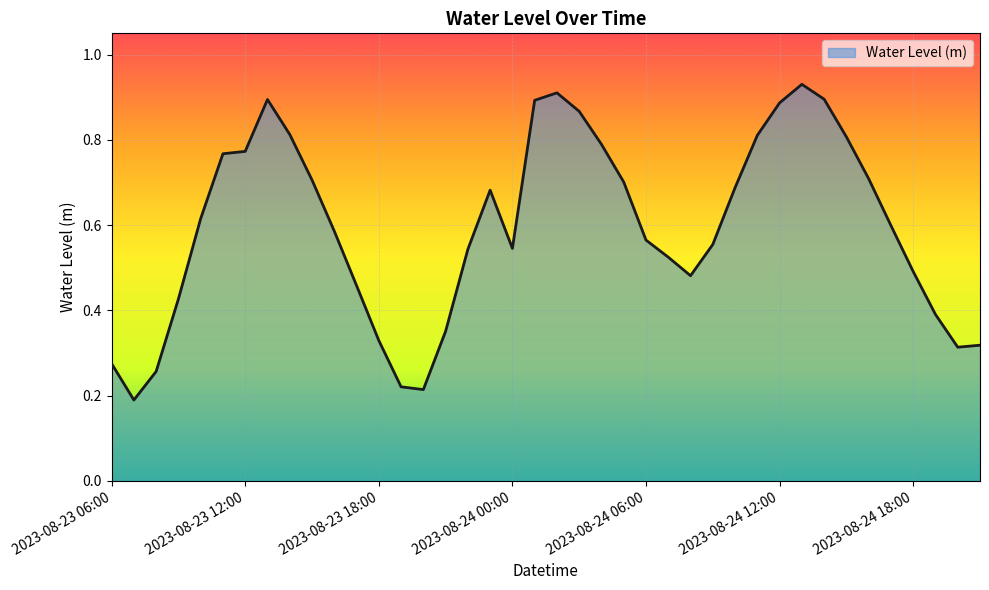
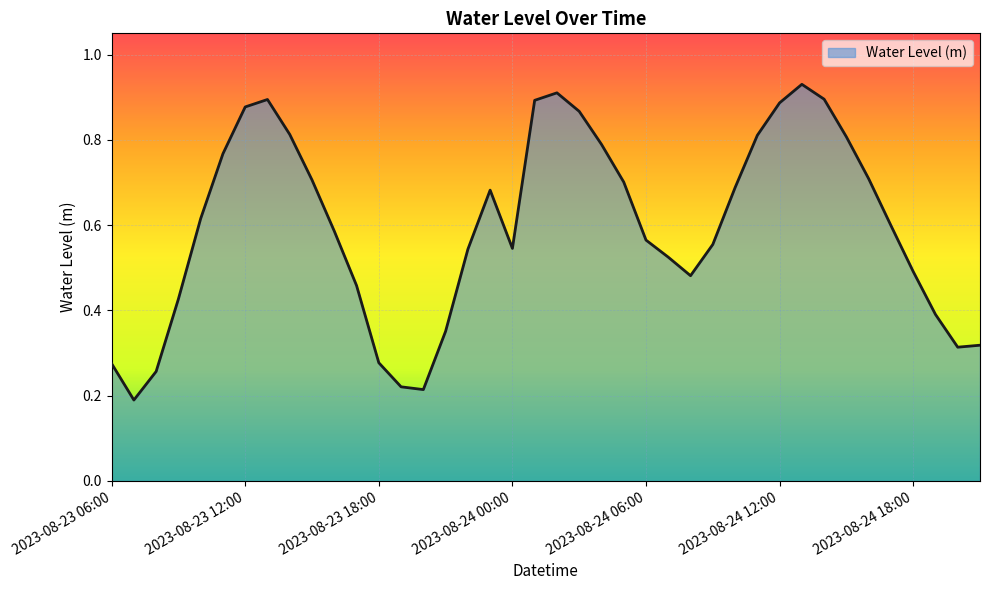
  {
    "2023-08-23 06:00": 0.28,
-   "2023-08-23 12:00": 0.77,
-   "2023-08-23 18:00": 0.33,
+   "2023-08-23 12:00": 0.88,
+   "2023-08-23 18:00": 0.28,
    "2023-08-24 00:00": 0.55,
    "2023-08-24 06:00": 0.57,
    "2023-08-24 12:00": 0.89,
    "2023-08-24 18:00": 0.49
  }
